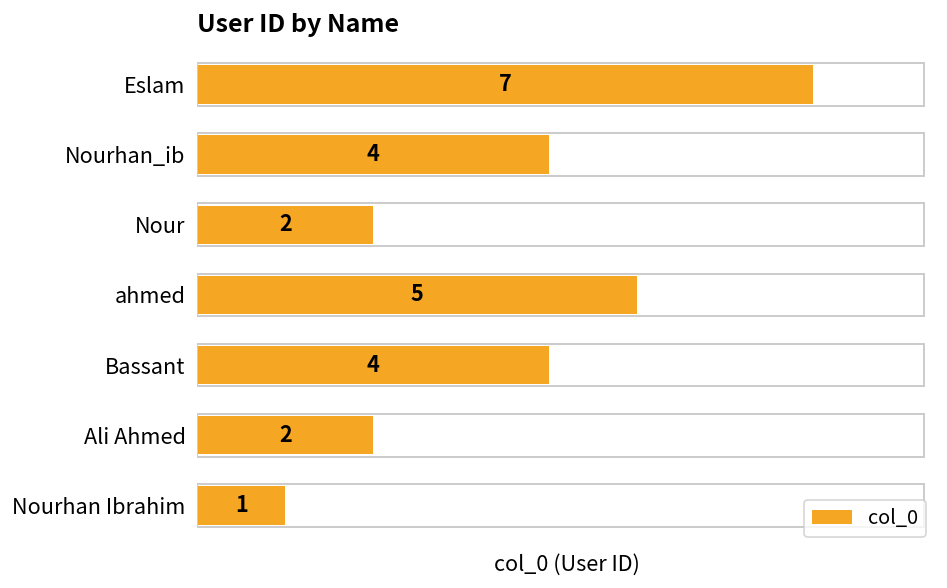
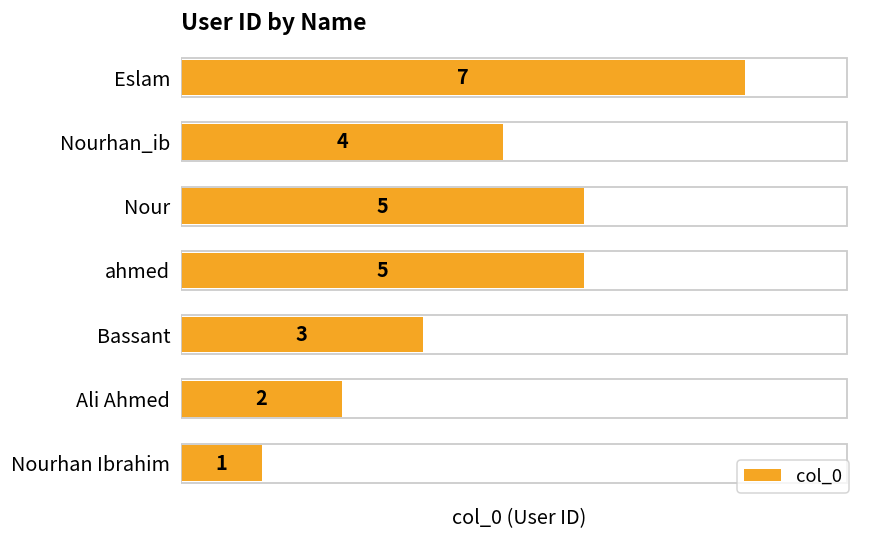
  {
    "Eslam": 7,
    "Nourhan_ib": 4,
-   "Nour": 2,
+   "Nour": 5,
    "ahmed": 5,
-   "Bassant": 4,
+   "Bassant": 3,
    "Ali Ahmed": 2,
    "Nourhan Ibrahim": 1
  }
